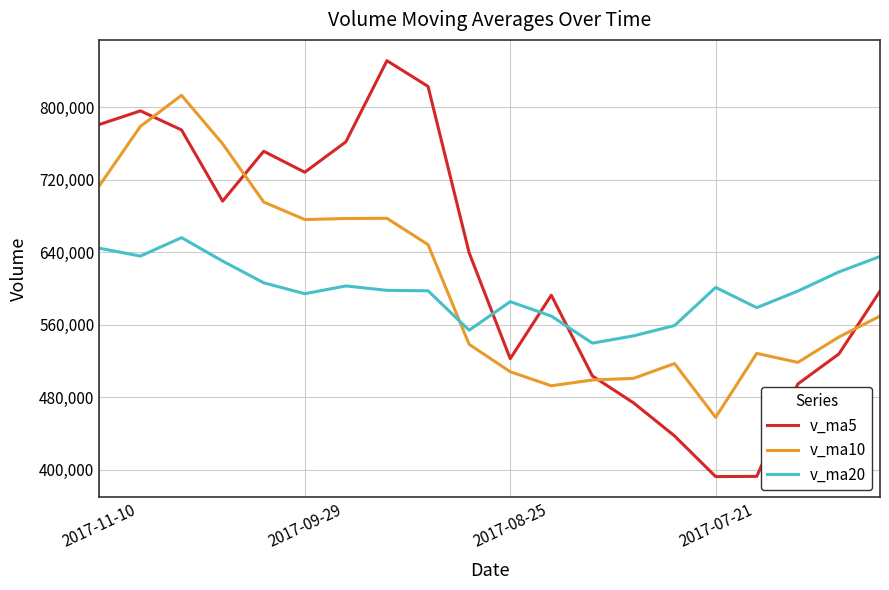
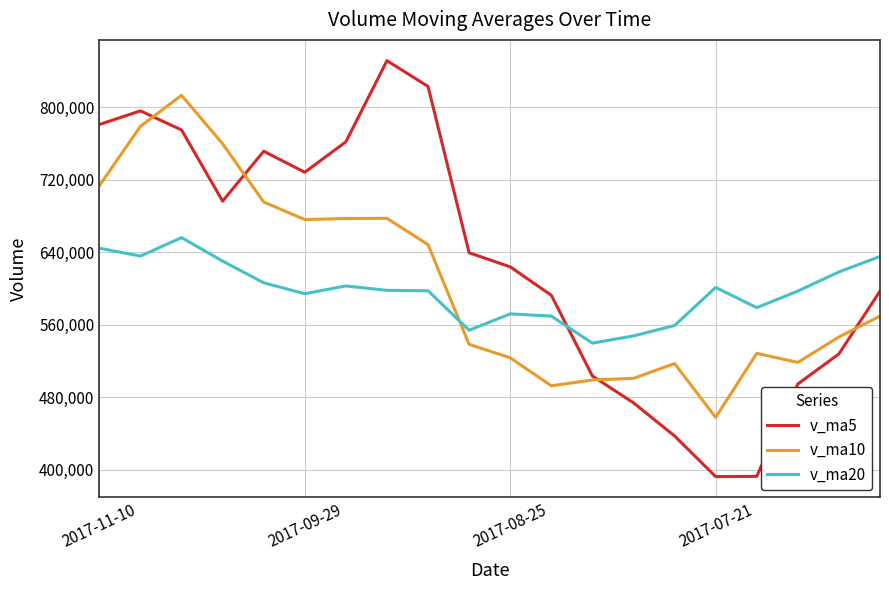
  {
    "v_ma5": {
      "2017-11-10": "780,000",
      "2017-09-29": "730,000",
-     "2017-08-25": "520,000",
+     "2017-08-25": "620,000",
      "2017-07-21": "390,000"
    },
    "v_ma10": {
      "2017-11-10": "710,000",
      "2017-09-29": "680,000",
-     "2017-08-25": "510,000",
+     "2017-08-25": "520,000",
      "2017-07-21": "460,000"
    },
    "v_ma20": {
      "2017-11-10": "640,000",
      "2017-09-29": "590,000",
-     "2017-08-25": "590,000",
+     "2017-08-25": "570,000",
      "2017-07-21": "600,000"
    }
  }
